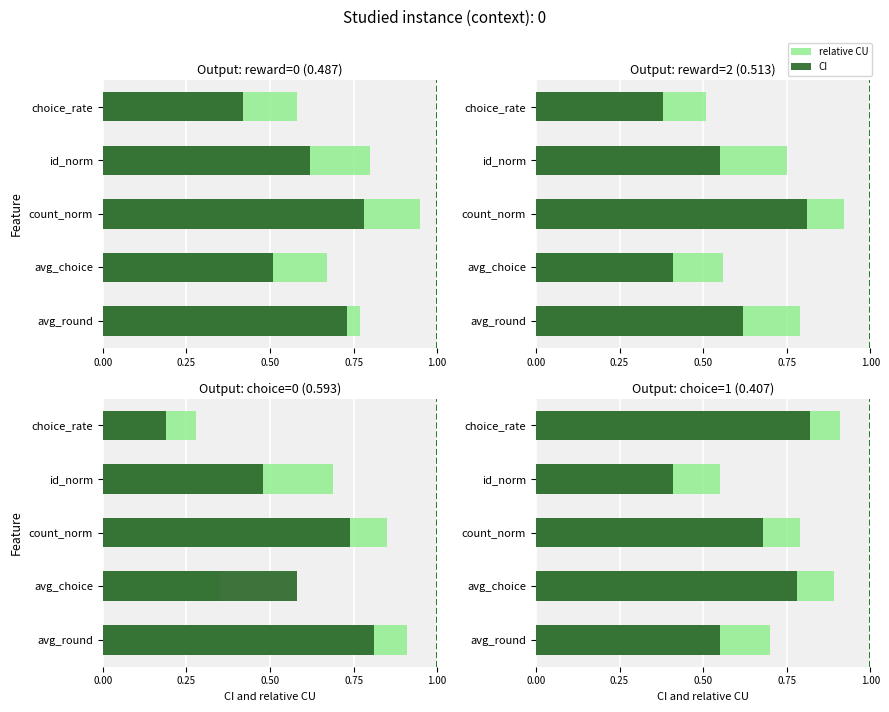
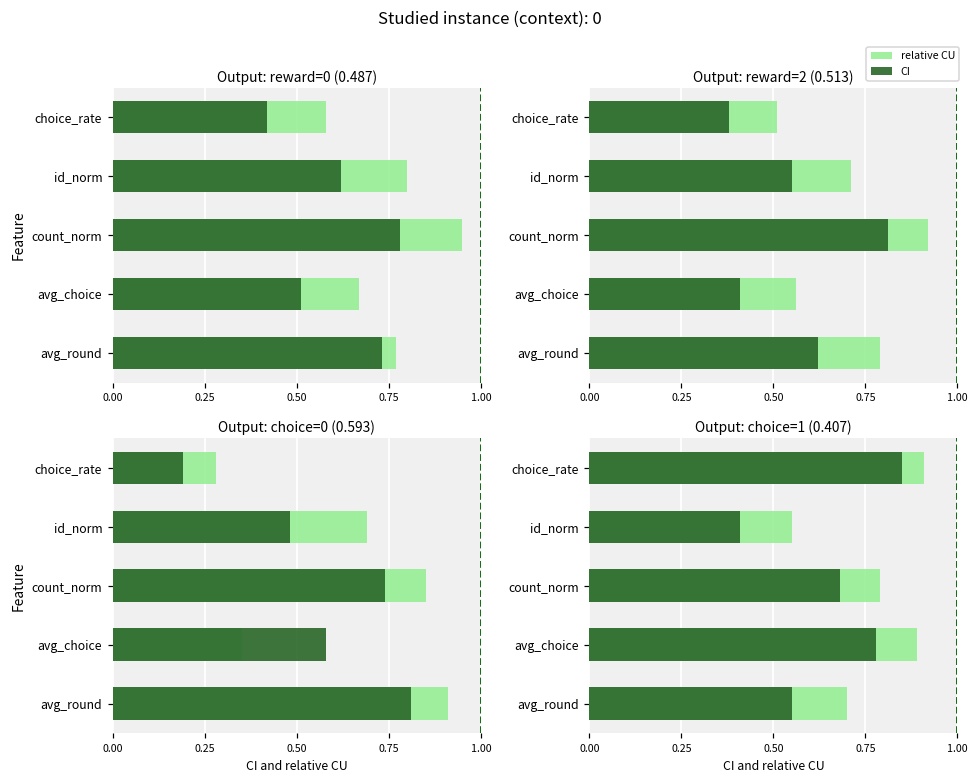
  {
    "Output: reward=0 (0.487)": {
      "relative CU": {
        "choice_rate": 0.58,
        "id_norm": 0.80,
        "count_norm": 0.95,
        "avg_choice": 0.67,
        "avg_round": 0.77
      }
    },
    "Output: reward=2 (0.513)": {
      "relative CU": {
        "choice_rate": 0.51,
-       "id_norm": 0.75,
+       "id_norm": 0.71,
        "count_norm": 0.92,
        "avg_choice": 0.56,
        "avg_round": 0.79
      }
    },
    "Output: choice=0 (0.593)": {
      "relative CU": {
        "choice_rate": 0.28,
        "id_norm": 0.69,
        "count_norm": 0.85,
        "avg_round": 0.91
      },
      "CI": {
        "avg_choice": 0.58
      }
    },
    "Output: choice=1 (0.407)": {
      "relative CU": {
        "choice_rate": 0.91,
        "id_norm": 0.55,
        "count_norm": 0.79,
        "avg_choice": 0.89,
        "avg_round": 0.70
      },
      "CI": {
-       "choice_rate": 0.82
+       "choice_rate": 0.85
      }
    }
  }
